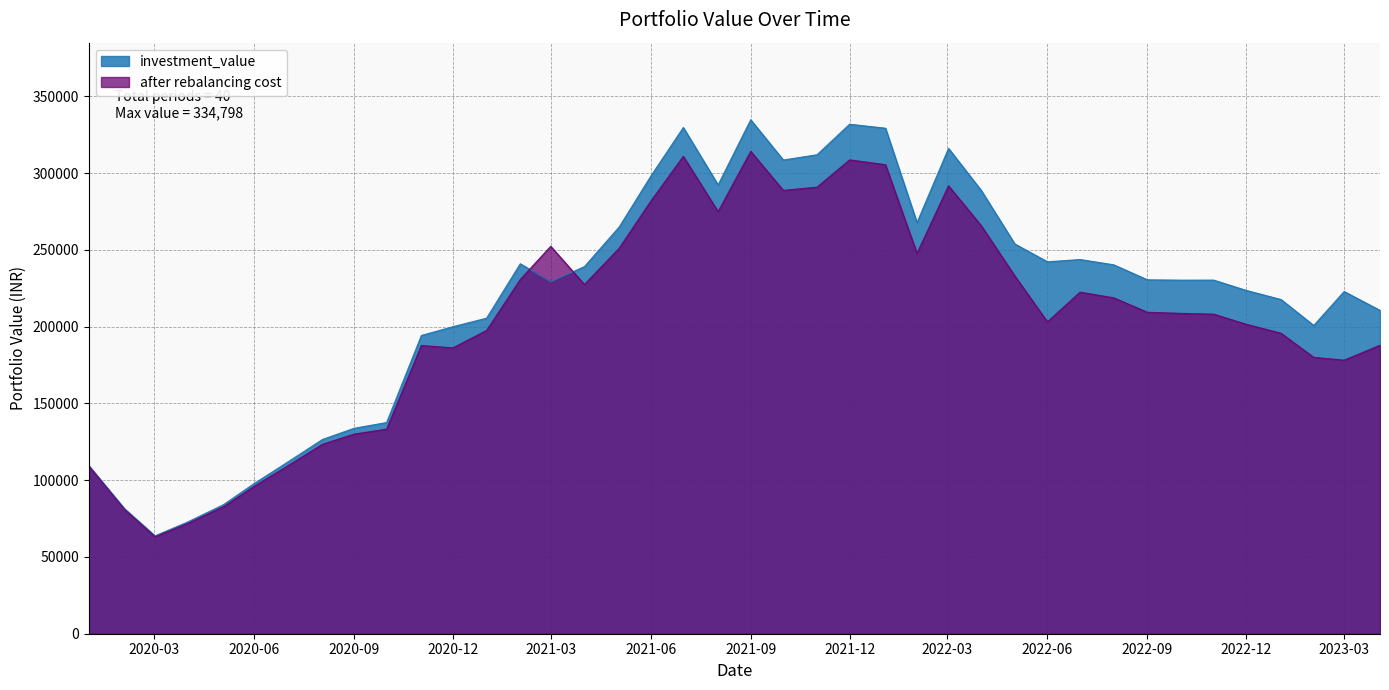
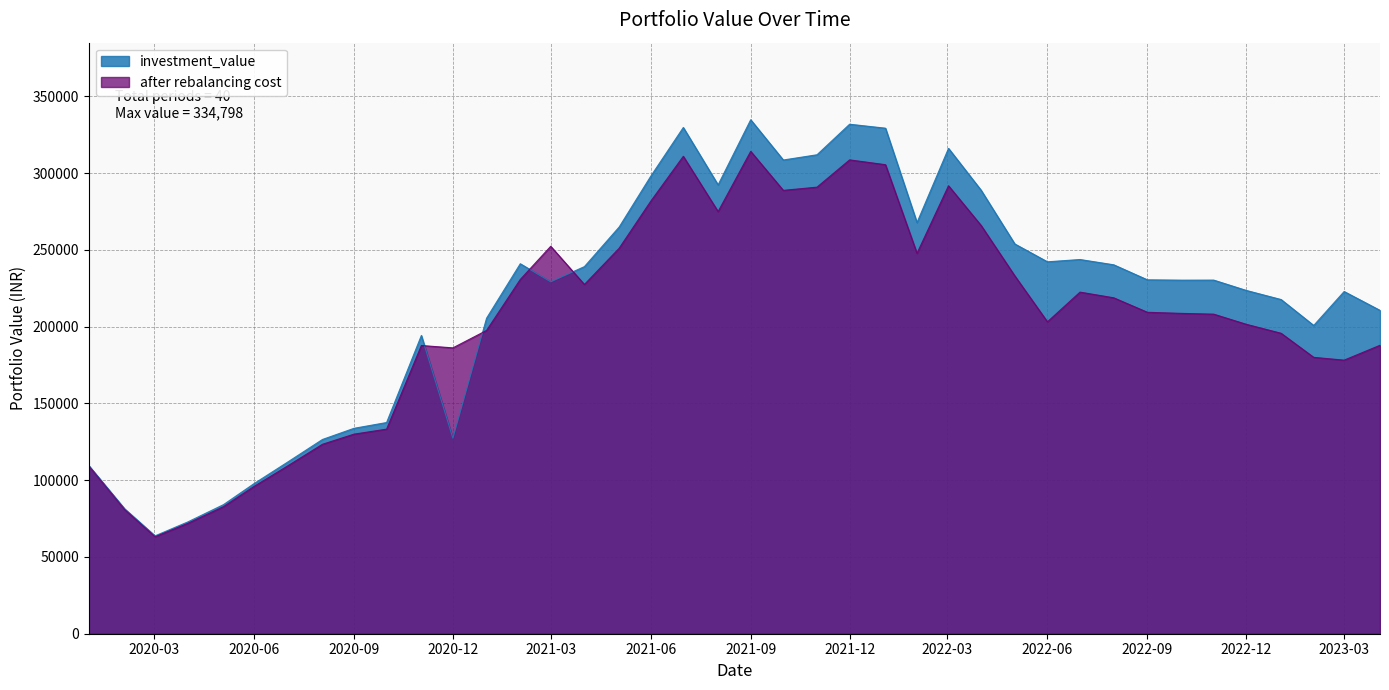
  {
    "investment_value": {
      "2020-06": 98000,
      "2020-09": 134000,
-     "2020-12": 200000,
+     "2020-12": 127000,
      "2021-03": 229000,
      "2021-06": 298000,
      "2021-09": 335000,
      "2021-12": 332000,
      "2022-06": 242000,
      "2022-09": 231000,
      "2022-12": 224000,
      "2023-03": 223000
    },
    "after rebalancing cost": {
      "2020-06": 96000,
      "2020-09": 130000,
      "2020-12": 186000,
      "2021-03": 252000,
      "2021-06": 282000,
      "2021-09": 314000,
      "2021-12": 309000,
      "2022-06": 203000,
      "2022-09": 209000,
      "2022-12": 202000,
      "2023-03": 178000
    }
  }
